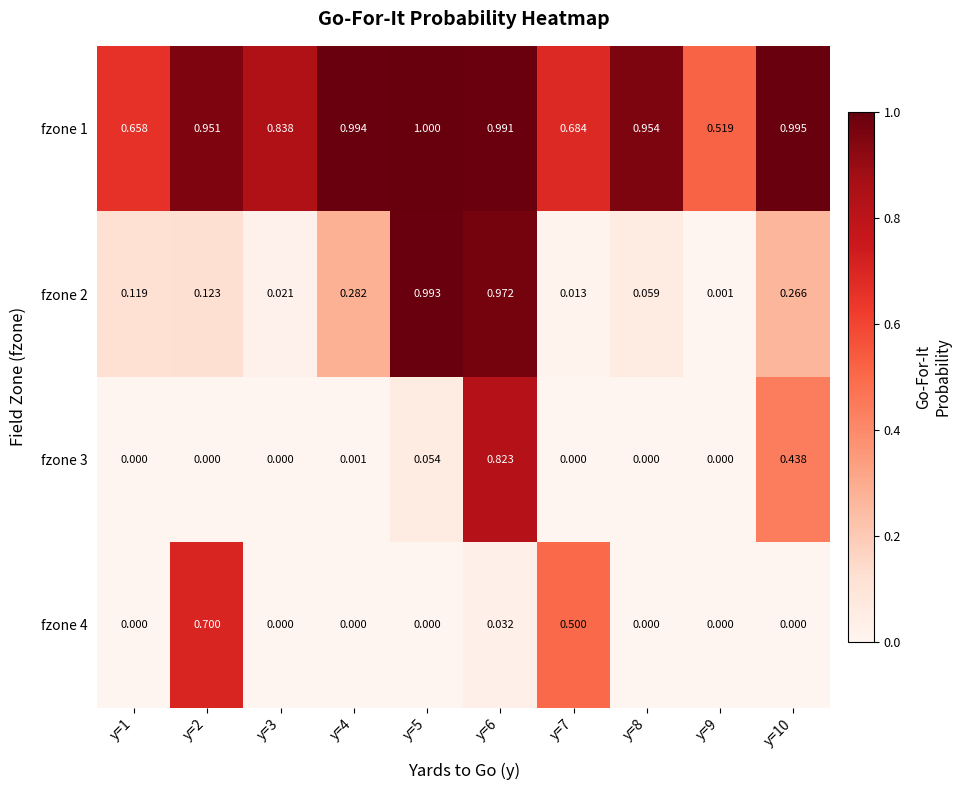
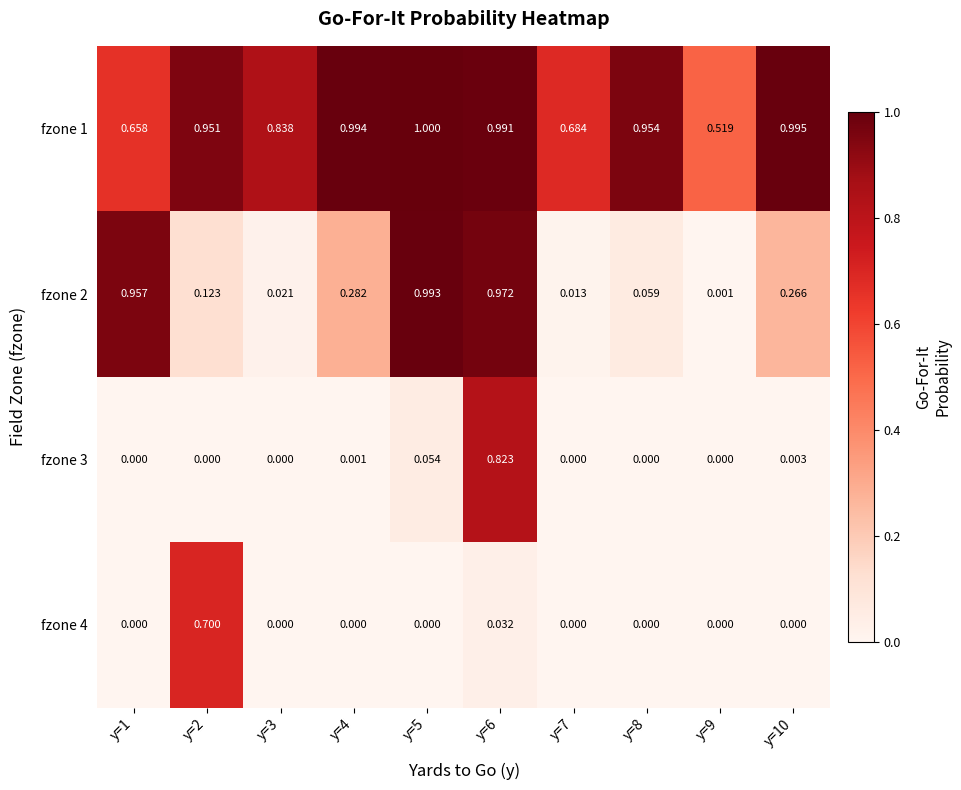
  {
    "fzone 1": {
      "y=1": 0.658,
      "y=2": 0.951,
      "y=3": 0.838,
      "y=4": 0.994,
      "y=5": 1.000,
      "y=6": 0.991,
      "y=7": 0.684,
      "y=8": 0.954,
      "y=9": 0.519,
      "y=10": 0.995
    },
    "fzone 2": {
-     "y=1": 0.119,
+     "y=1": 0.957,
      "y=2": 0.123,
      "y=3": 0.021,
      "y=4": 0.282,
      "y=5": 0.993,
      "y=6": 0.972,
      "y=7": 0.013,
      "y=8": 0.059,
      "y=9": 0.001,
      "y=10": 0.266
    },
    "fzone 3": {
      "y=1": 0.000,
      "y=2": 0.000,
      "y=3": 0.000,
      "y=4": 0.001,
      "y=5": 0.054,
      "y=6": 0.823,
      "y=7": 0.000,
      "y=8": 0.000,
      "y=9": 0.000,
-     "y=10": 0.438
+     "y=10": 0.003
    },
    "fzone 4": {
      "y=1": 0.000,
      "y=2": 0.700,
      "y=3": 0.000,
      "y=4": 0.000,
      "y=5": 0.000,
      "y=6": 0.032,
-     "y=7": 0.500,
+     "y=7": 0.000,
      "y=8": 0.000,
      "y=9": 0.000,
      "y=10": 0.000
    }
  }
